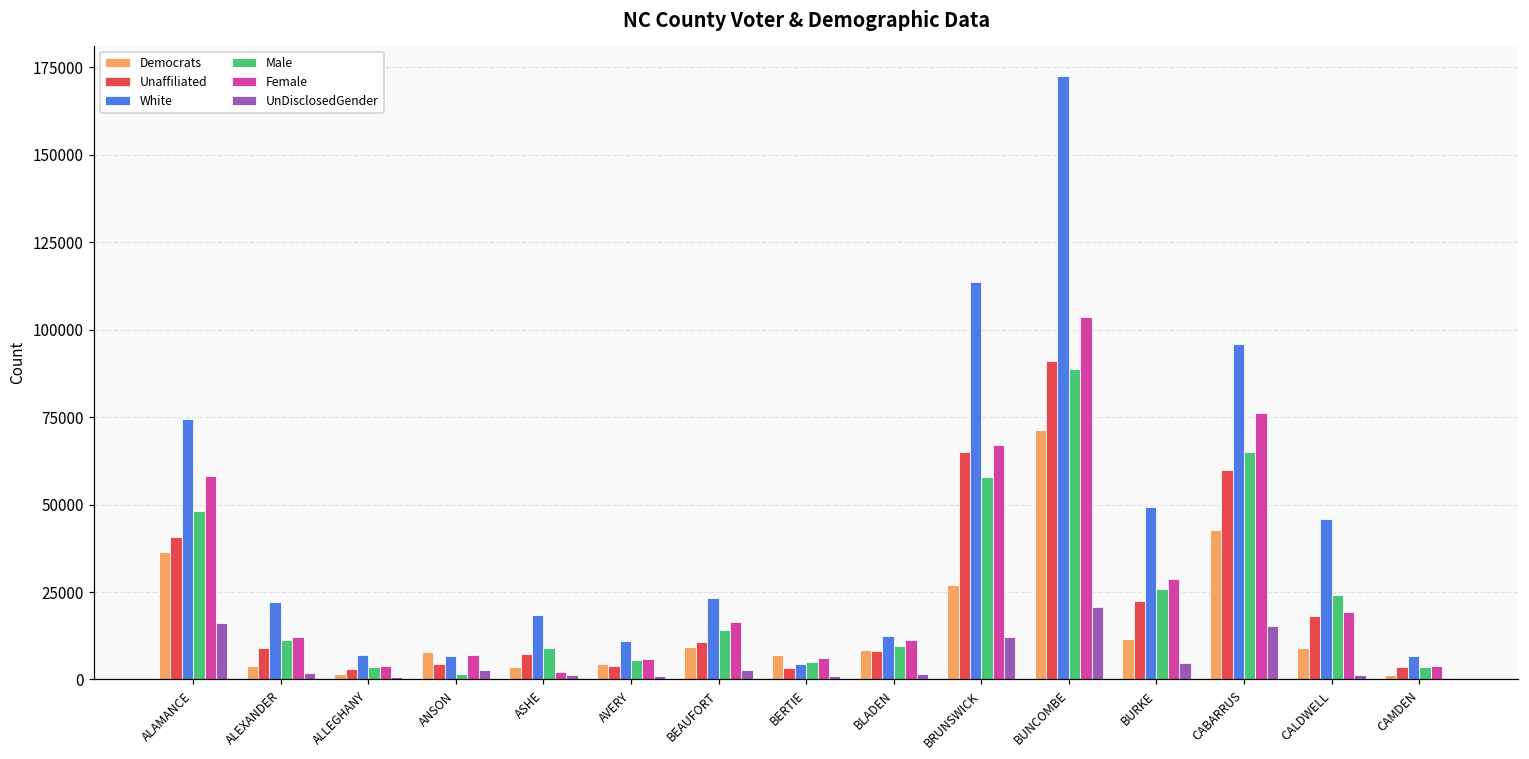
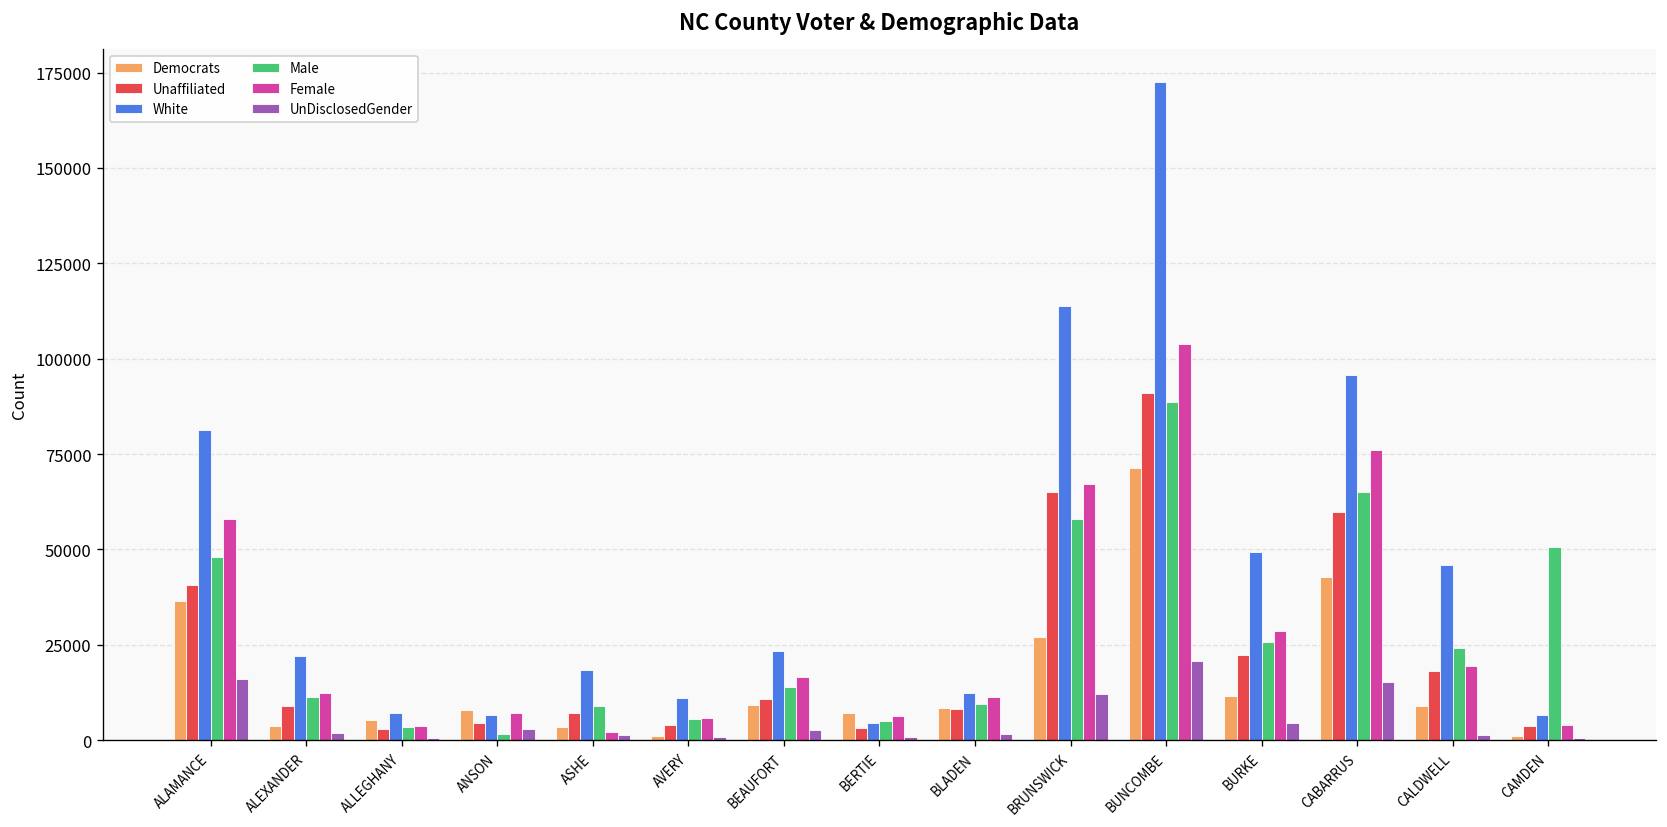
  {
    "Democrats": {
      "ALAMANCE": 37000,
      "ALEXANDER": 4000,
-     "ALLEGHANY": 2000,
+     "ALLEGHANY": 5000,
      "ANSON": 8000,
      "ASHE": 3000,
-     "AVERY": 4000,
+     "AVERY": 1000,
      "BEAUFORT": 9000,
      "BERTIE": 7000,
      "BLADEN": 8000,
      "BRUNSWICK": 27000,
      "BUNCOMBE": 71000,
      "BURKE": 12000,
      "CABARRUS": 43000,
      "CALDWELL": 9000,
      "CAMDEN": 1000
    },
    "Unaffiliated": {
      "ALAMANCE": 41000,
      "ALEXANDER": 9000,
      "ALLEGHANY": 3000,
      "ANSON": 5000,
      "ASHE": 7000,
      "AVERY": 4000,
      "BEAUFORT": 11000,
      "BERTIE": 3000,
      "BLADEN": 8000,
      "BRUNSWICK": 65000,
      "BUNCOMBE": 91000,
      "BURKE": 22000,
      "CABARRUS": 60000,
      "CALDWELL": 18000,
      "CAMDEN": 4000
    },
    "White": {
-     "ALAMANCE": 75000,
+     "ALAMANCE": 81000,
      "ALEXANDER": 22000,
      "ALLEGHANY": 7000,
      "ANSON": 7000,
      "ASHE": 18000,
      "AVERY": 11000,
      "BEAUFORT": 23000,
      "BERTIE": 5000,
      "BLADEN": 12000,
      "BRUNSWICK": 114000,
      "BUNCOMBE": 173000,
      "BURKE": 49000,
      "CABARRUS": 96000,
      "CALDWELL": 46000,
      "CAMDEN": 7000
    },
    "Male": {
      "ALAMANCE": 48000,
      "ALEXANDER": 11000,
      "ALLEGHANY": 4000,
      "ANSON": 2000,
      "ASHE": 9000,
      "AVERY": 5000,
      "BEAUFORT": 14000,
      "BERTIE": 5000,
      "BLADEN": 9000,
      "BRUNSWICK": 58000,
      "BUNCOMBE": 89000,
      "BURKE": 26000,
      "CABARRUS": 65000,
      "CALDWELL": 24000,
-     "CAMDEN": 4000
+     "CAMDEN": 51000
    },
    "Female": {
      "ALAMANCE": 58000,
      "ALEXANDER": 12000,
      "ALLEGHANY": 4000,
      "ANSON": 7000,
      "ASHE": 2000,
      "AVERY": 6000,
      "BEAUFORT": 17000,
      "BERTIE": 6000,
      "BLADEN": 11000,
      "BRUNSWICK": 67000,
      "BUNCOMBE": 104000,
      "BURKE": 29000,
      "CABARRUS": 76000,
      "CALDWELL": 19000,
      "CAMDEN": 4000
    },
    "UnDisclosedGender": {
      "ALAMANCE": 16000,
      "ALEXANDER": 2000,
      "ANSON": 3000,
      "ASHE": 1000,
      "AVERY": 1000,
      "BEAUFORT": 3000,
      "BERTIE": 1000,
      "BLADEN": 2000,
      "BRUNSWICK": 12000,
      "BUNCOMBE": 21000,
      "BURKE": 5000,
      "CABARRUS": 15000,
      "CALDWELL": 1000
    }
  }
